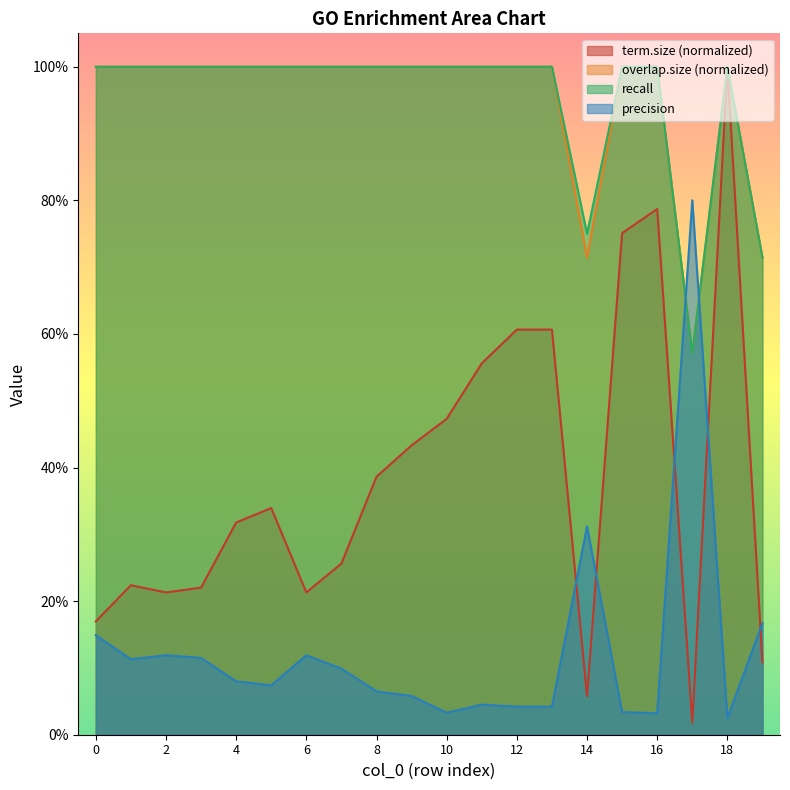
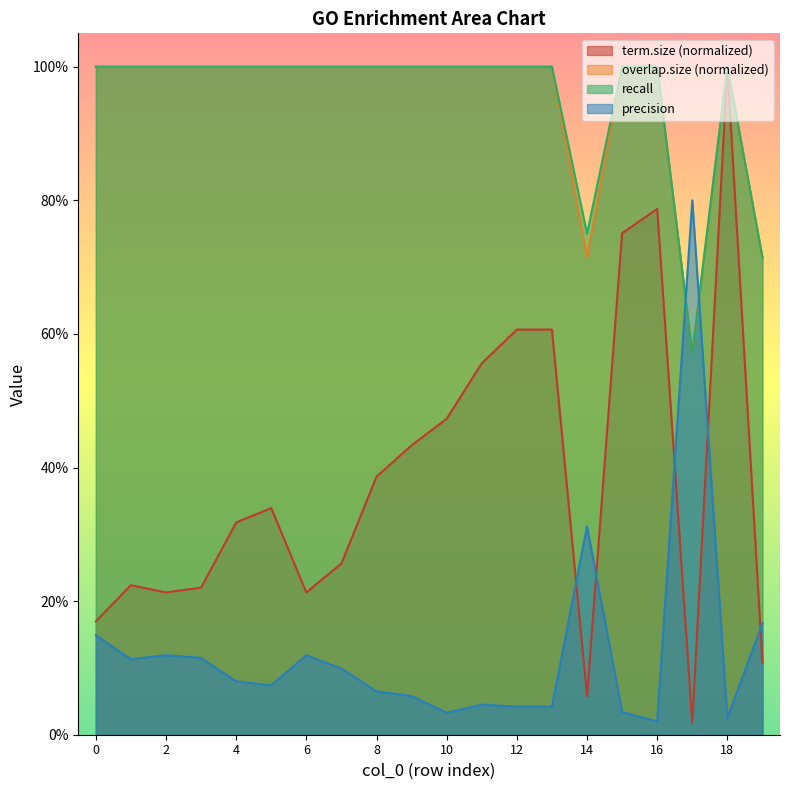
  {
    "recall": {
      "14": "75%"
    },
    "precision": {
      "0": "15%",
      "2": "12%",
      "4": "8%",
      "6": "12%",
      "8": "7%",
      "10": "3%",
      "12": "4%",
      "14": "31%",
-     "16": "3%",
+     "16": "2%",
      "18": "3%"
    }
  }
